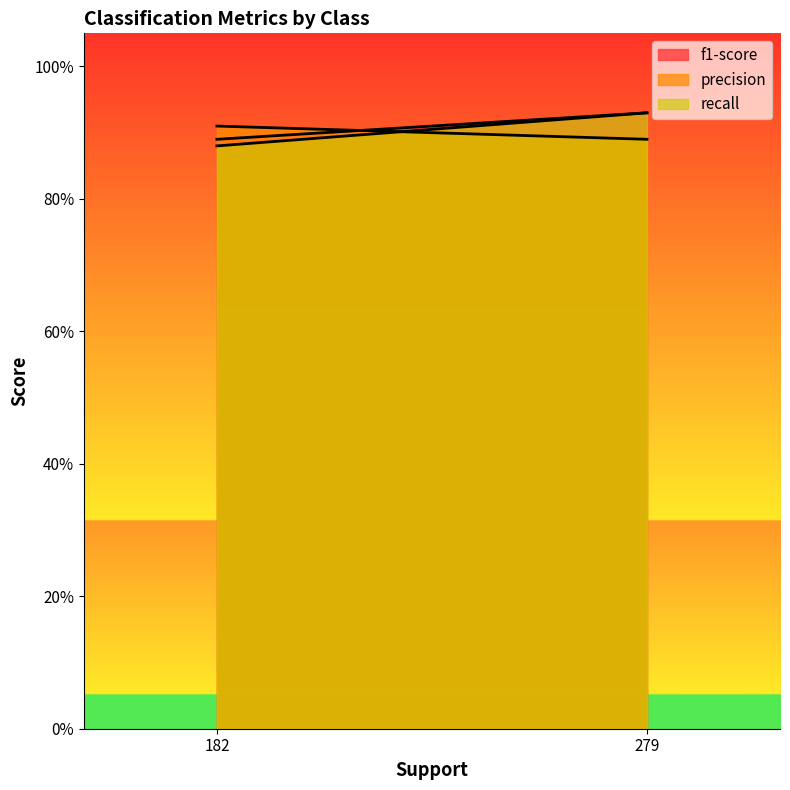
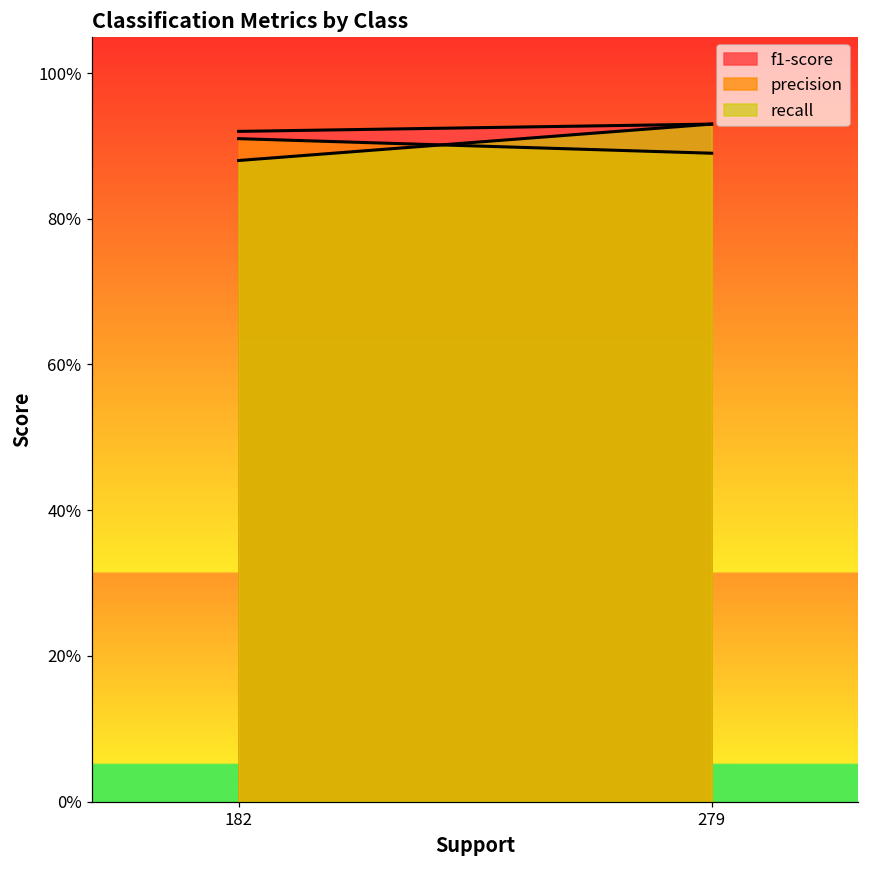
  {
    "f1-score": {
-     "182": "89%"
+     "182": "92%"
    },
    "precision": {
      "182": "91%",
      "279": "89%"
    },
    "recall": {
      "182": "88%"
    }
  }
